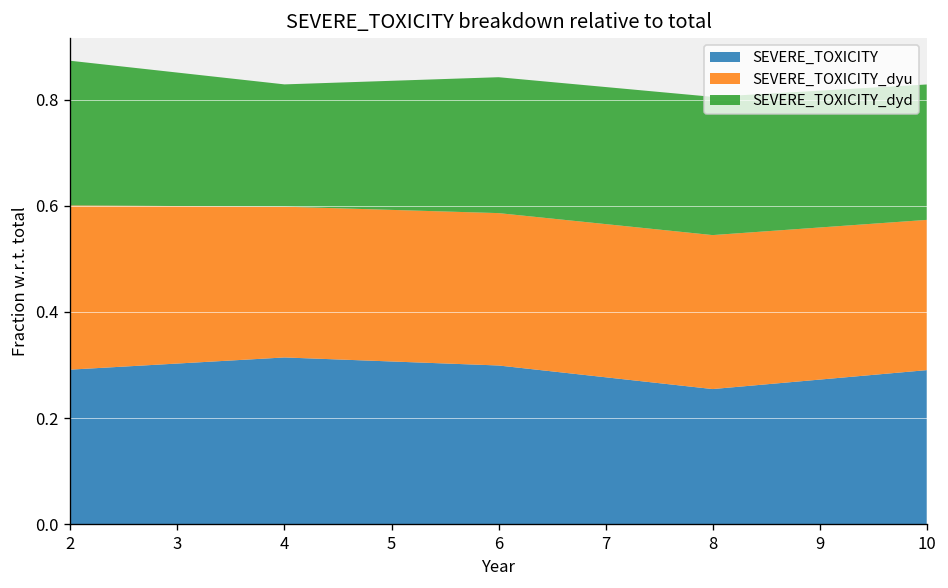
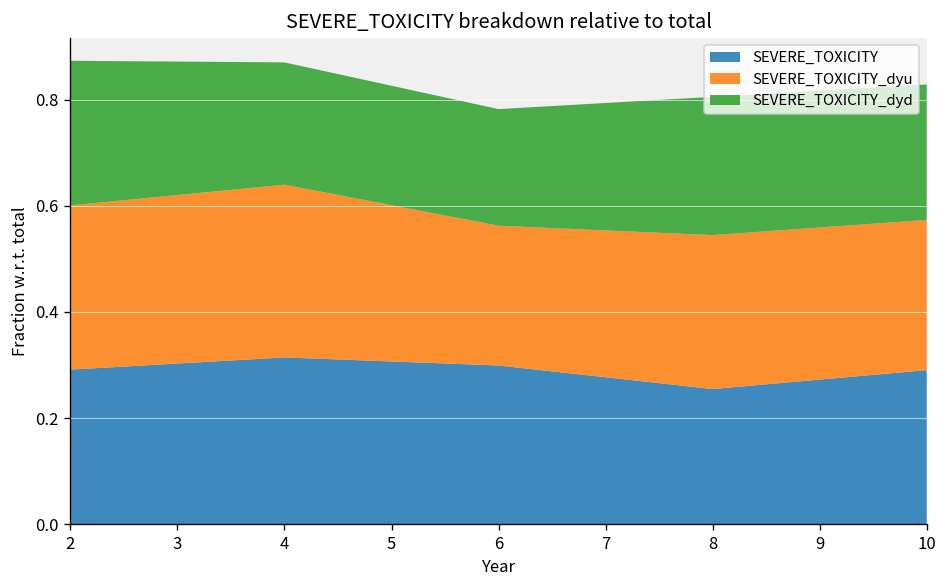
  {
    "SEVERE_TOXICITY": {
      "2": 0.29,
      "4": 0.31,
      "6": 0.30,
      "8": 0.25,
      "10": 0.29
    },
    "SEVERE_TOXICITY_dyu": {
      "2": 0.31,
-     "4": 0.28,
-     "6": 0.29,
+     "4": 0.33,
+     "6": 0.26,
      "8": 0.29,
      "10": 0.28
    },
    "SEVERE_TOXICITY_dyd": {
      "2": 0.27,
      "4": 0.23,
-     "6": 0.26,
+     "6": 0.22,
      "10": 0.26
    }
  }
